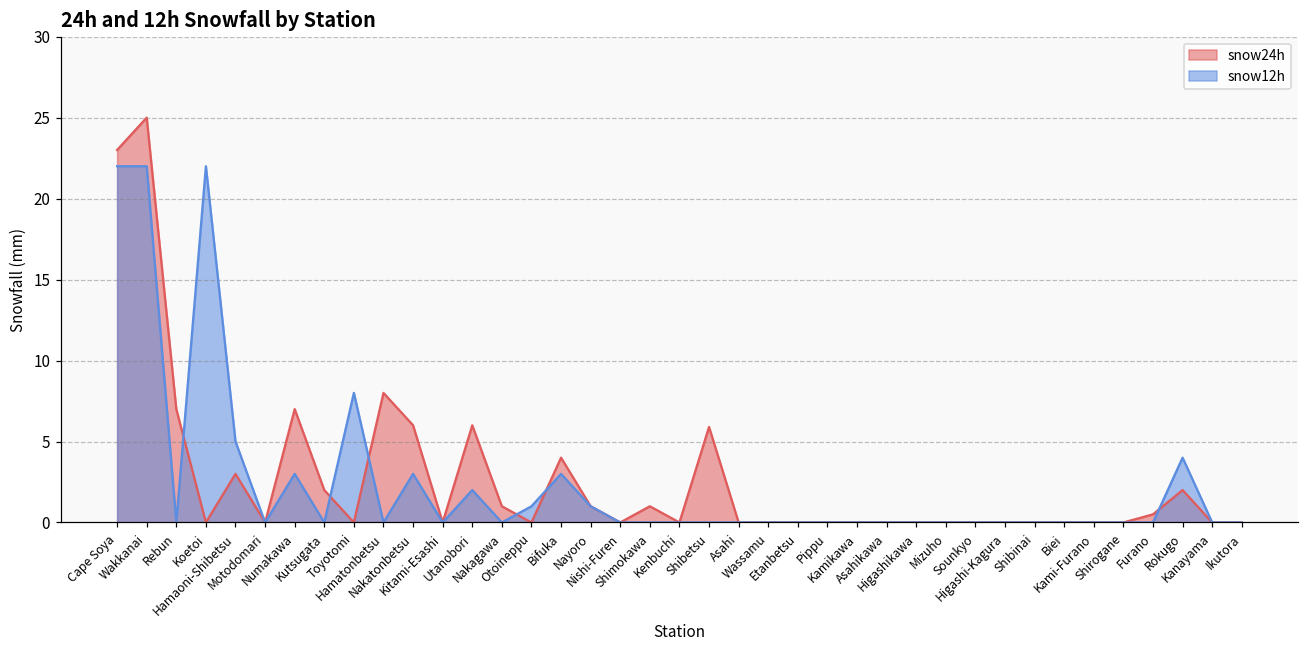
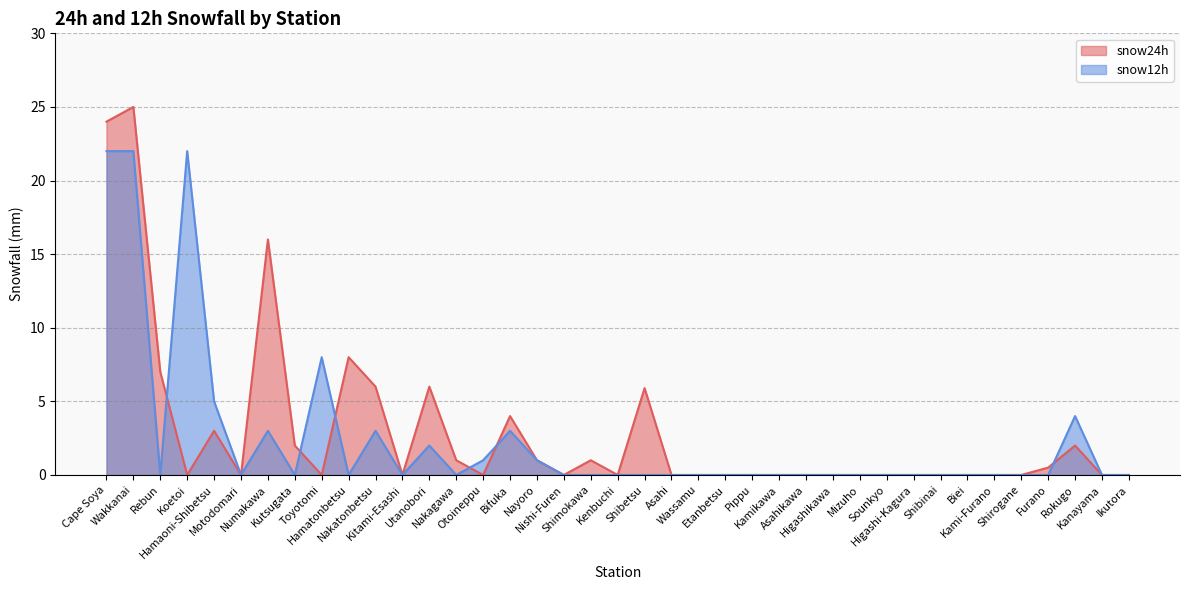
  {
    "snow24h": {
-     "Cape Soya": 23,
+     "Cape Soya": 24,
      "Wakkanai": 25,
      "Rebun": 7,
      "Koetoi": 0,
      "Hamaoni-Shibetsu": 3,
-     "Numakawa": 7,
+     "Numakawa": 16,
      "Kutsugata": 2,
      "Toyotomi": 0,
      "Hamatonbetsu": 8,
      "Nakatonbetsu": 6,
      "Utanobori": 6,
      "Nakagawa": 1,
      "Otoineppu": 0,
      "Bifuka": 4,
      "Shimokawa": 1,
      "Shibetsu": 6,
      "Furano": 0.5,
      "Rokugo": 2
    },
    "snow12h": {
      "Cape Soya": 22,
      "Wakkanai": 22,
      "Rebun": 0,
      "Koetoi": 22,
      "Hamaoni-Shibetsu": 5,
      "Numakawa": 3,
      "Kutsugata": 0,
      "Toyotomi": 8,
      "Hamatonbetsu": 0,
      "Nakatonbetsu": 3,
      "Utanobori": 2,
      "Nakagawa": 0,
      "Otoineppu": 1,
      "Bifuka": 3,
      "Shimokawa": 0,
      "Shibetsu": 0,
      "Furano": 0,
      "Rokugo": 4
    }
  }
